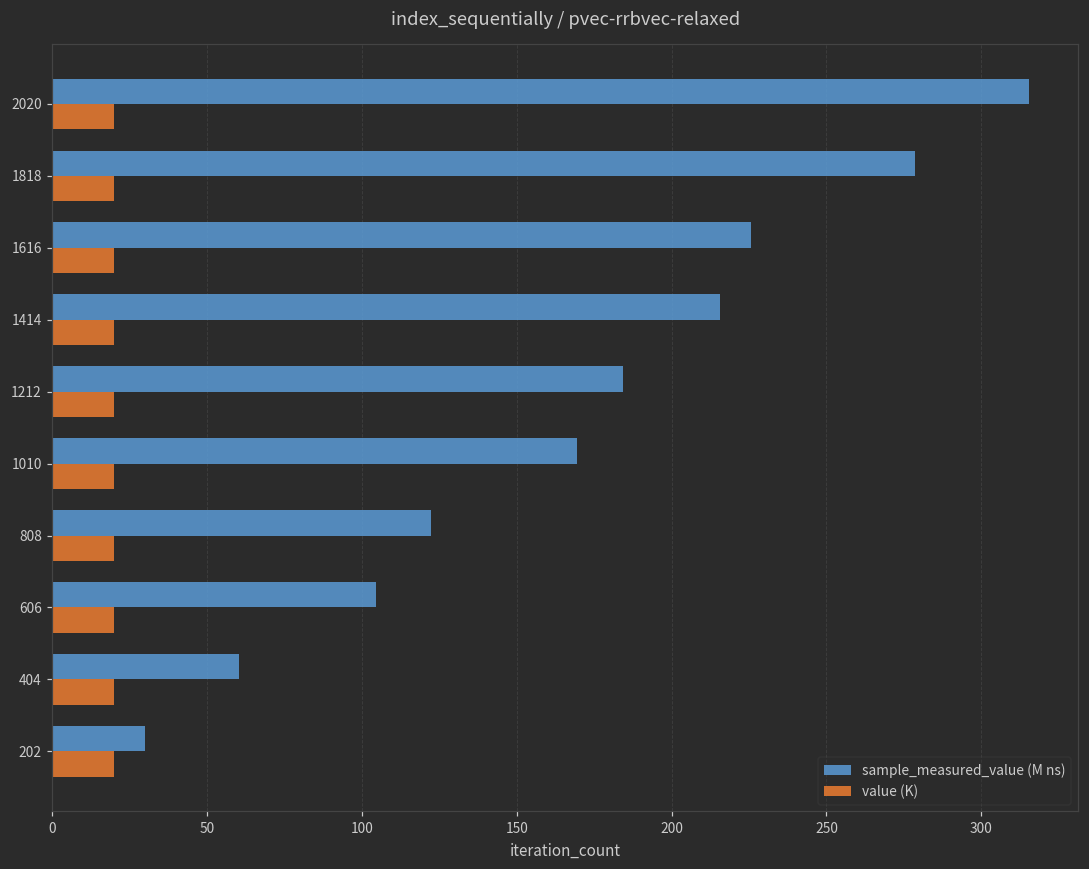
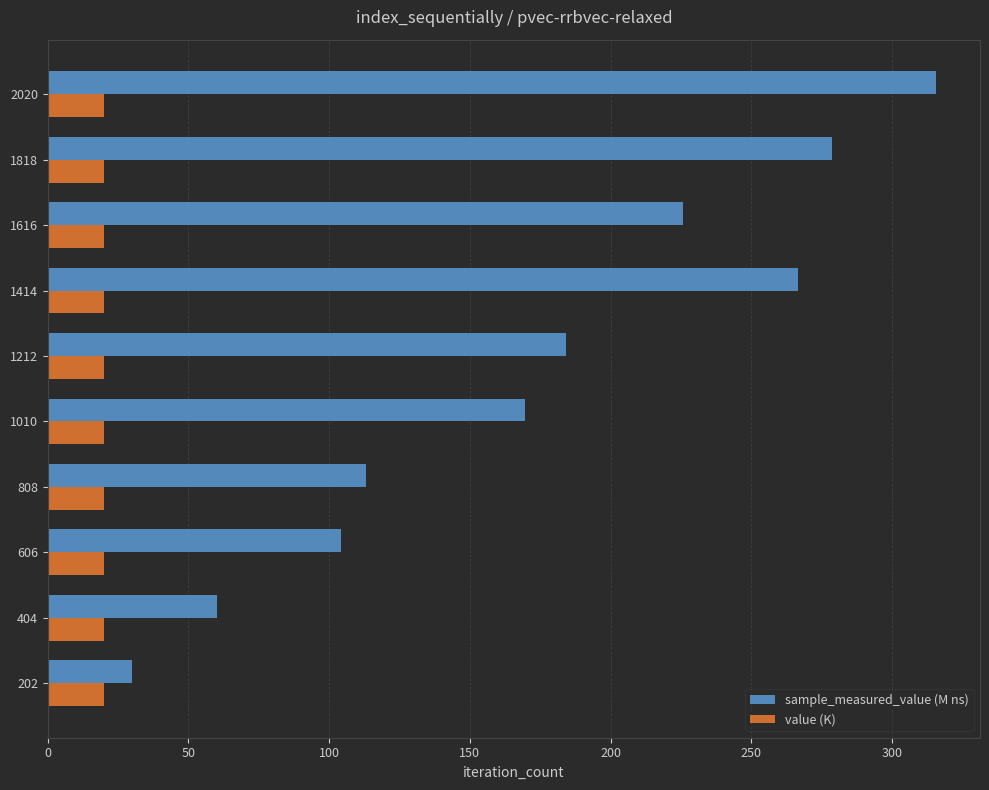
  {
    "sample_measured_value (M ns)": {
      "2020": 315,
      "1818": 279,
      "1616": 226,
-     "1414": 216,
+     "1414": 267,
      "1212": 184,
      "1010": 169,
-     "808": 122,
+     "808": 113,
      "606": 104,
      "404": 60,
      "202": 30
    },
    "value (K)": {
      "2020": 20,
      "1818": 20,
      "1616": 20,
      "1414": 20,
      "1212": 20,
      "1010": 20,
      "808": 20,
      "606": 20,
      "404": 20,
      "202": 20
    }
  }
